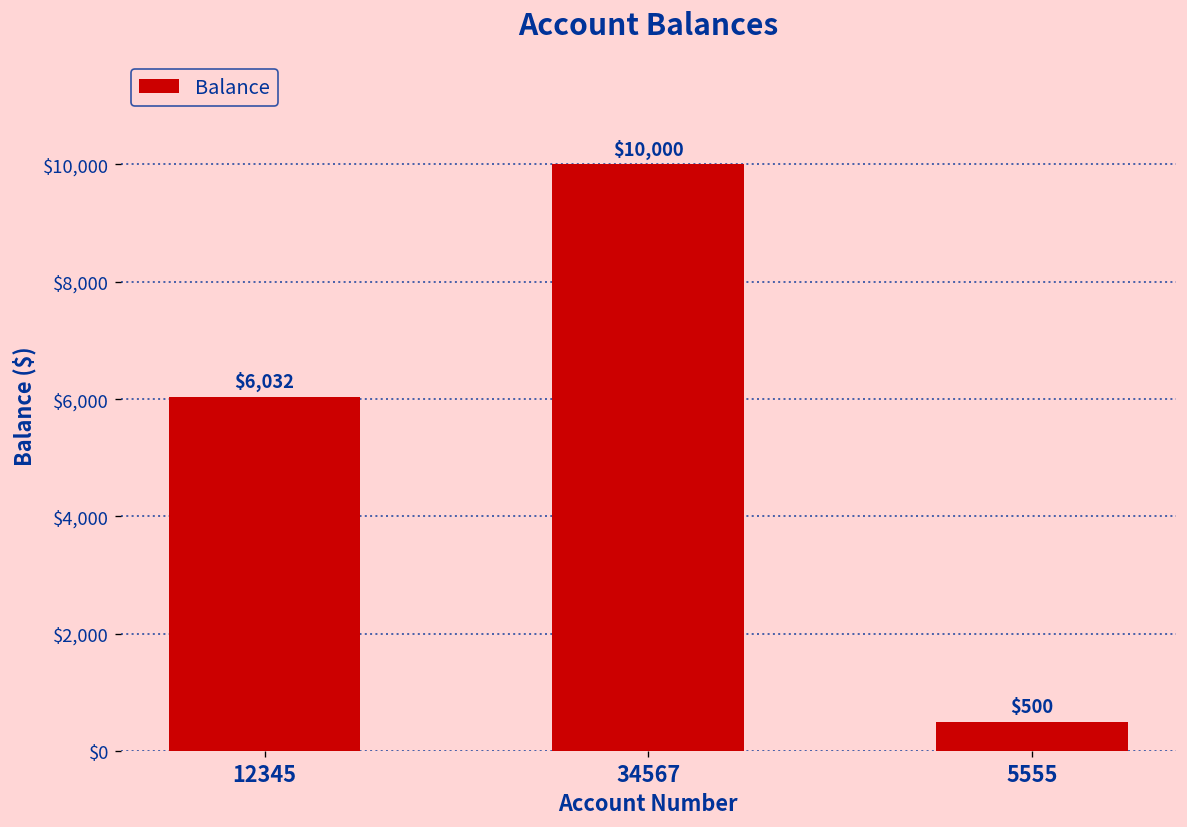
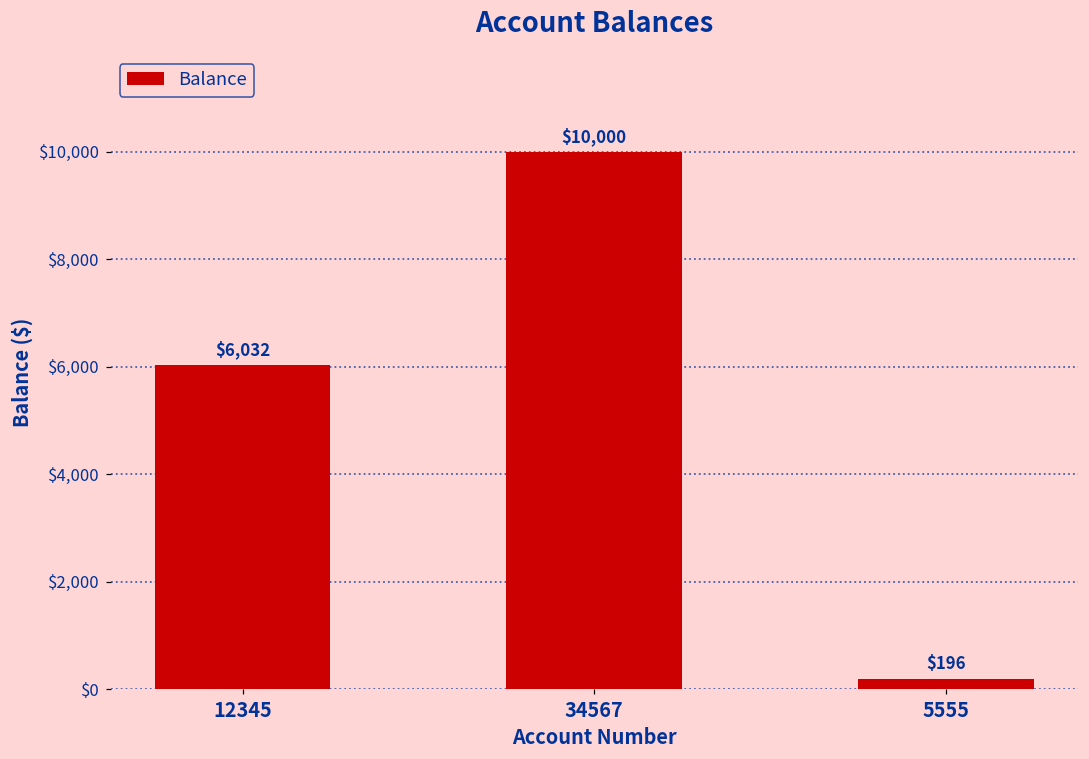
  {
    "12345": "$6,032",
    "34567": "$10,000",
-   "5555": "$500"
+   "5555": "$196"
  }
